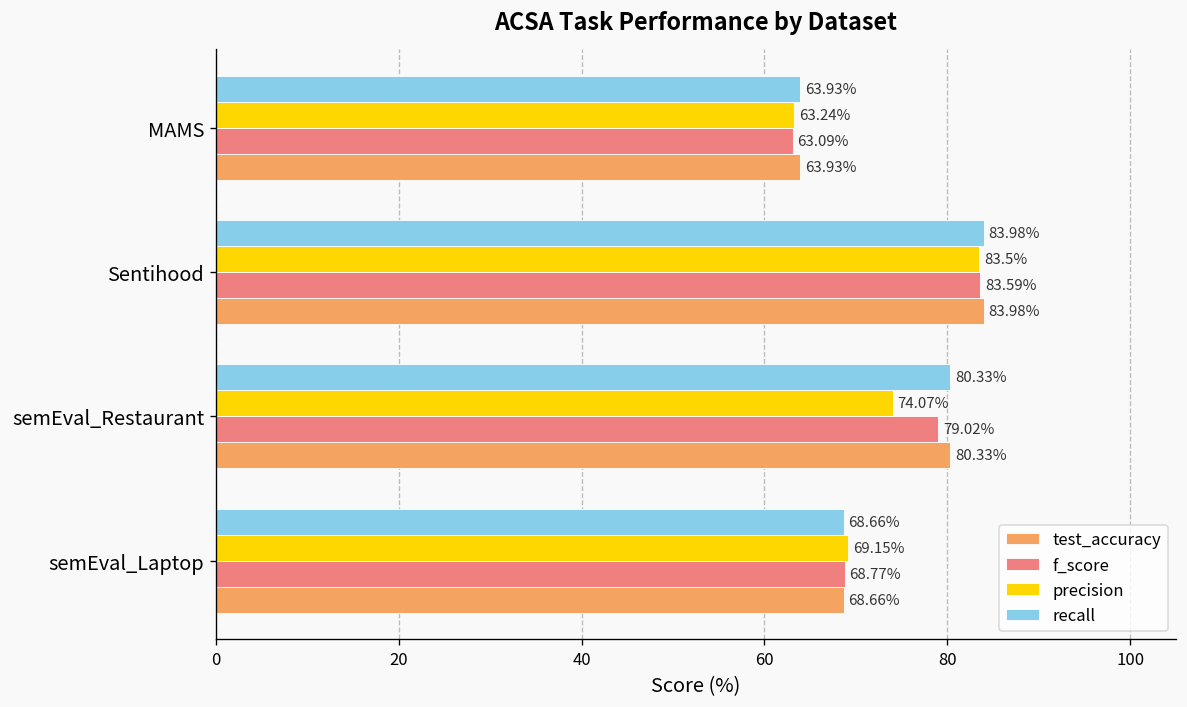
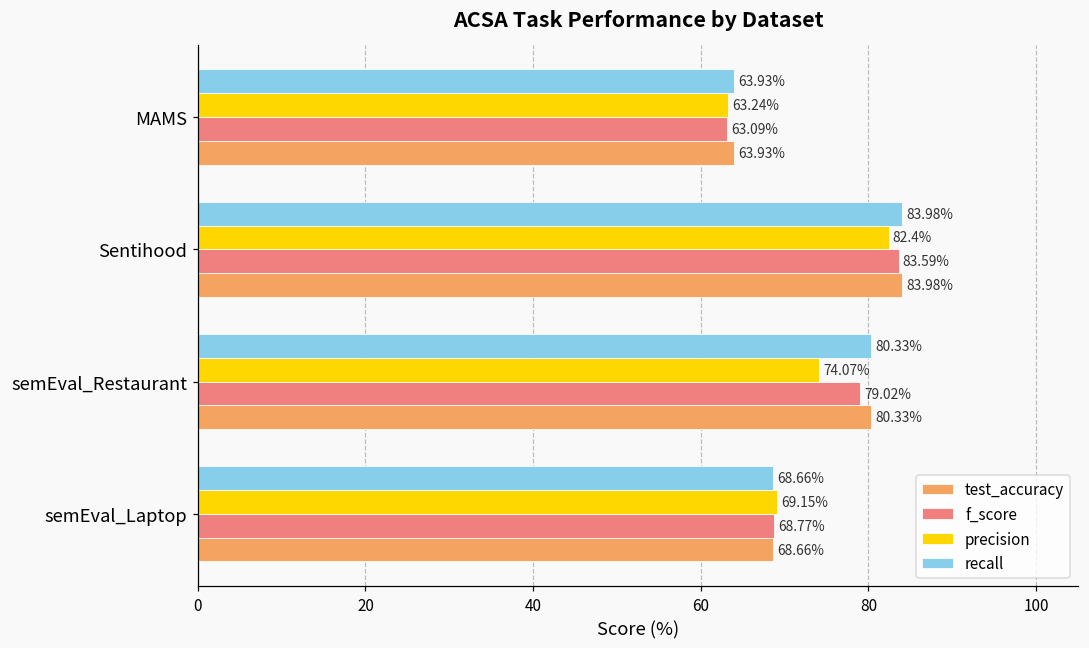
  {
    "precision": {
      "MAMS": "63.24%",
-     "Sentihood": "83.5%",
+     "Sentihood": "82.4%",
      "semEval_Restaurant": "74.07%",
      "semEval_Laptop": "69.15%"
    },
    "recall": {
      "MAMS": "63.93%",
      "Sentihood": "83.98%",
      "semEval_Restaurant": "80.33%",
      "semEval_Laptop": "68.66%"
    }
  }
